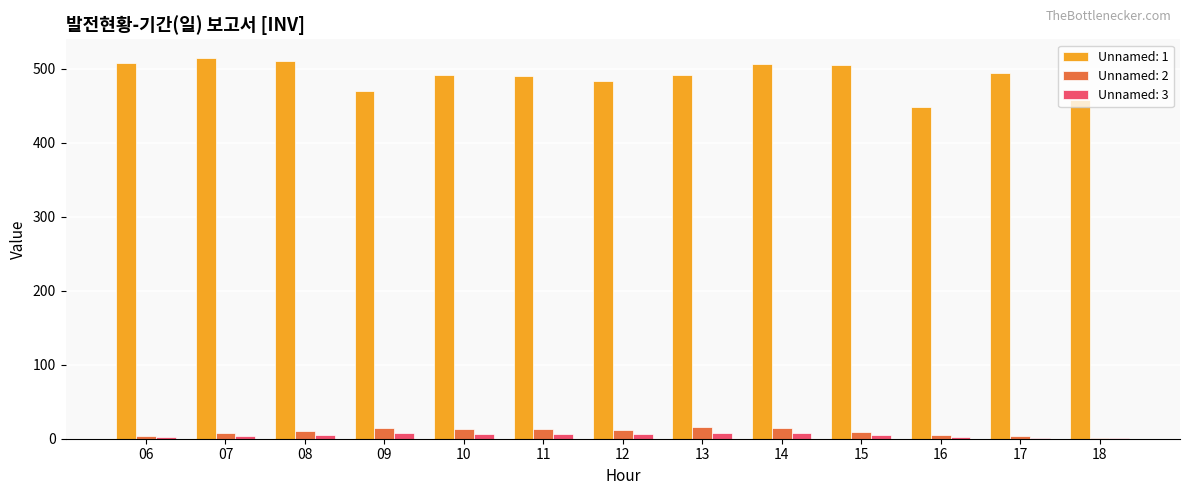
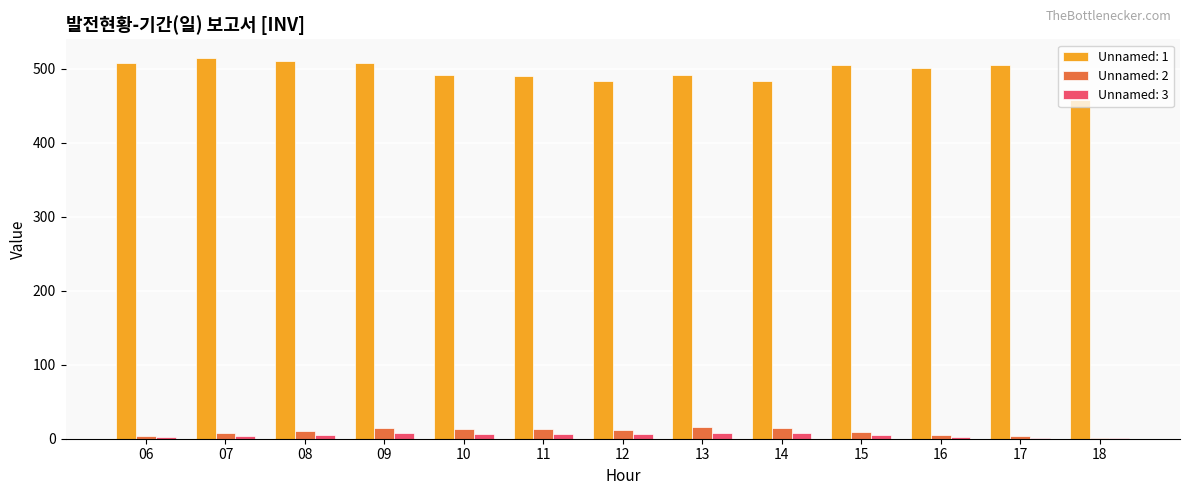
  {
    "Unnamed: 1": {
      "06": 510,
      "07": 510,
      "08": 510,
-     "09": 470,
+     "09": 510,
      "10": 490,
      "11": 490,
      "12": 480,
      "13": 490,
-     "14": 510,
+     "14": 480,
      "15": 510,
-     "16": 450,
-     "17": 490
+     "16": 500,
+     "17": 510
    }
  }
